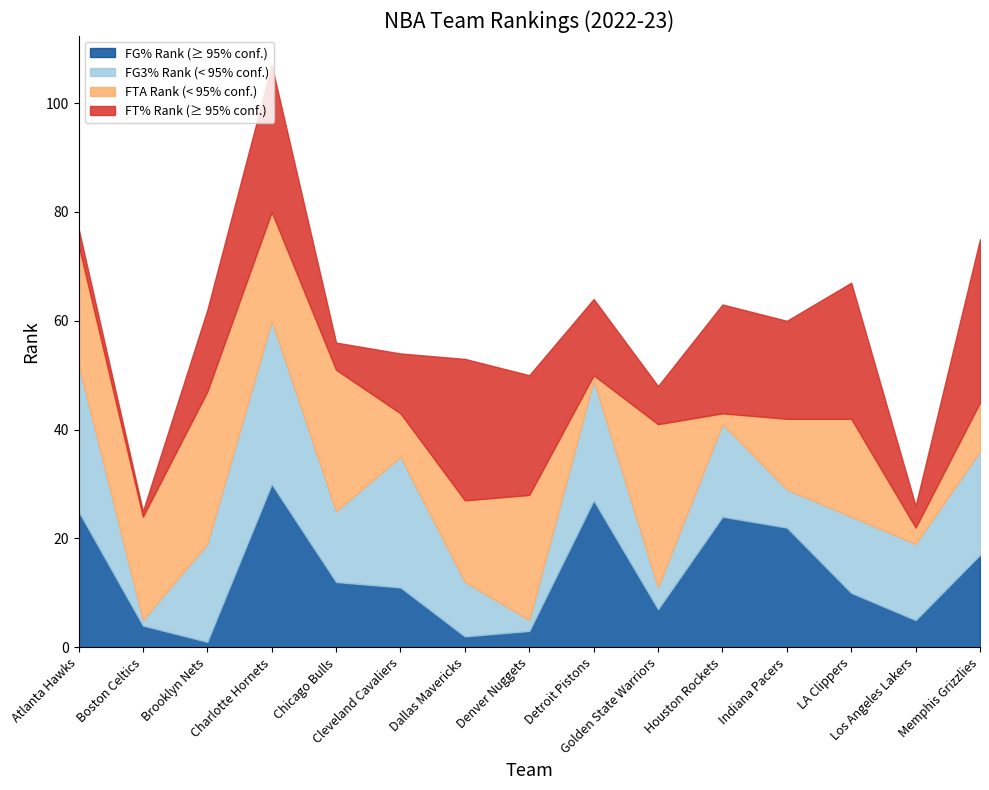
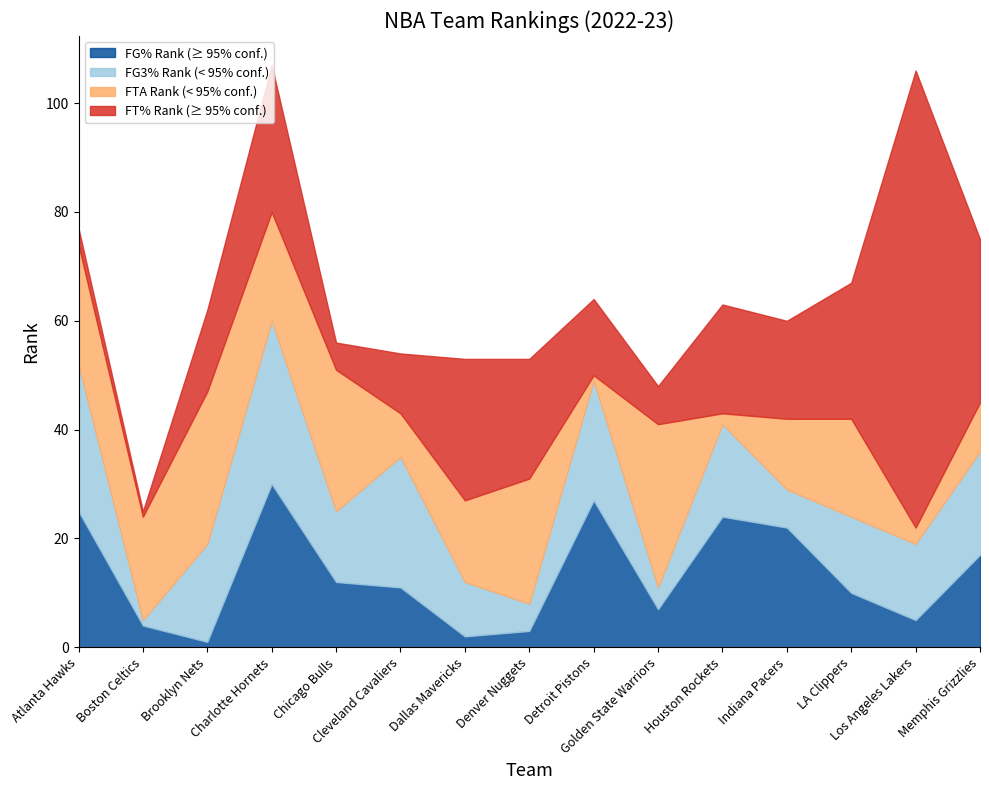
  {
    "FG% Rank (≥ 95% conf.)": {
      "Atlanta Hawks": 25,
      "Boston Celtics": 4,
      "Brooklyn Nets": 1,
      "Charlotte Hornets": 30,
      "Chicago Bulls": 12,
      "Cleveland Cavaliers": 11,
      "Dallas Mavericks": 2,
      "Denver Nuggets": 3,
      "Detroit Pistons": 27,
      "Golden State Warriors": 7,
      "Houston Rockets": 24,
      "Indiana Pacers": 22,
      "LA Clippers": 10,
      "Los Angeles Lakers": 5,
      "Memphis Grizzlies": 17
    },
    "FG3% Rank (< 95% conf.)": {
      "Atlanta Hawks": 27,
      "Boston Celtics": 1,
      "Brooklyn Nets": 18,
      "Charlotte Hornets": 30,
      "Chicago Bulls": 13,
      "Cleveland Cavaliers": 24,
      "Dallas Mavericks": 10,
-     "Denver Nuggets": 2,
+     "Denver Nuggets": 5,
      "Detroit Pistons": 22,
      "Golden State Warriors": 4,
      "Houston Rockets": 17,
      "Indiana Pacers": 7,
      "LA Clippers": 14,
      "Los Angeles Lakers": 14,
      "Memphis Grizzlies": 19
    },
    "FTA Rank (< 95% conf.)": {
      "Atlanta Hawks": 22,
      "Boston Celtics": 19,
      "Brooklyn Nets": 28,
      "Charlotte Hornets": 20,
      "Chicago Bulls": 26,
      "Cleveland Cavaliers": 8,
      "Dallas Mavericks": 15,
      "Denver Nuggets": 23,
      "Detroit Pistons": 1,
      "Golden State Warriors": 30,
      "Houston Rockets": 2,
      "Indiana Pacers": 13,
      "LA Clippers": 18,
      "Los Angeles Lakers": 3,
      "Memphis Grizzlies": 9
    },
    "FT% Rank (≥ 95% conf.)": {
      "Atlanta Hawks": 3,
      "Boston Celtics": 1,
      "Brooklyn Nets": 15,
      "Chicago Bulls": 5,
      "Cleveland Cavaliers": 11,
      "Dallas Mavericks": 26,
      "Denver Nuggets": 22,
      "Detroit Pistons": 14,
      "Golden State Warriors": 7,
      "Houston Rockets": 20,
      "Indiana Pacers": 18,
      "LA Clippers": 25,
-     "Los Angeles Lakers": 4,
+     "Los Angeles Lakers": 84,
      "Memphis Grizzlies": 30
    }
  }
